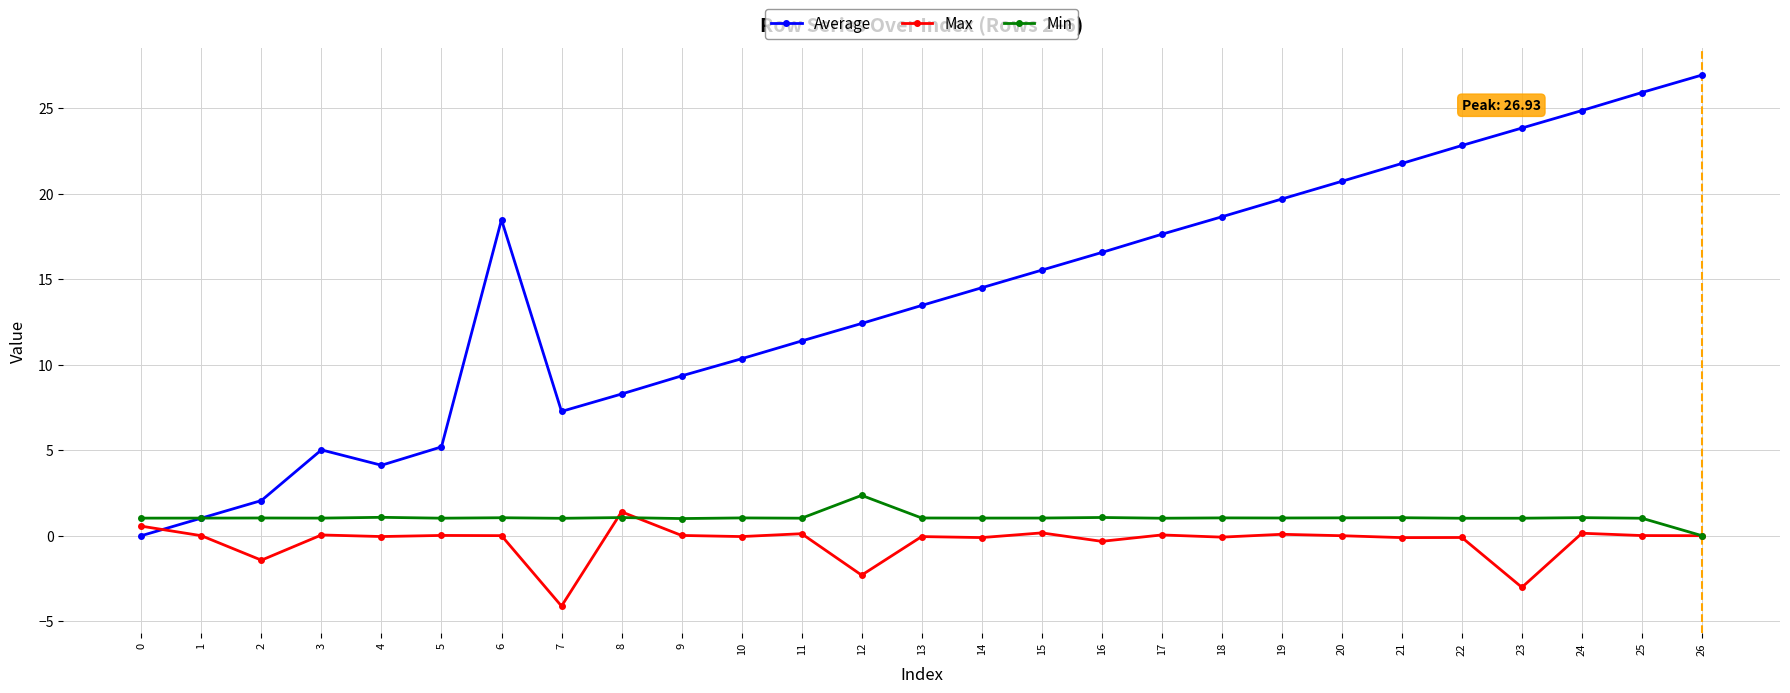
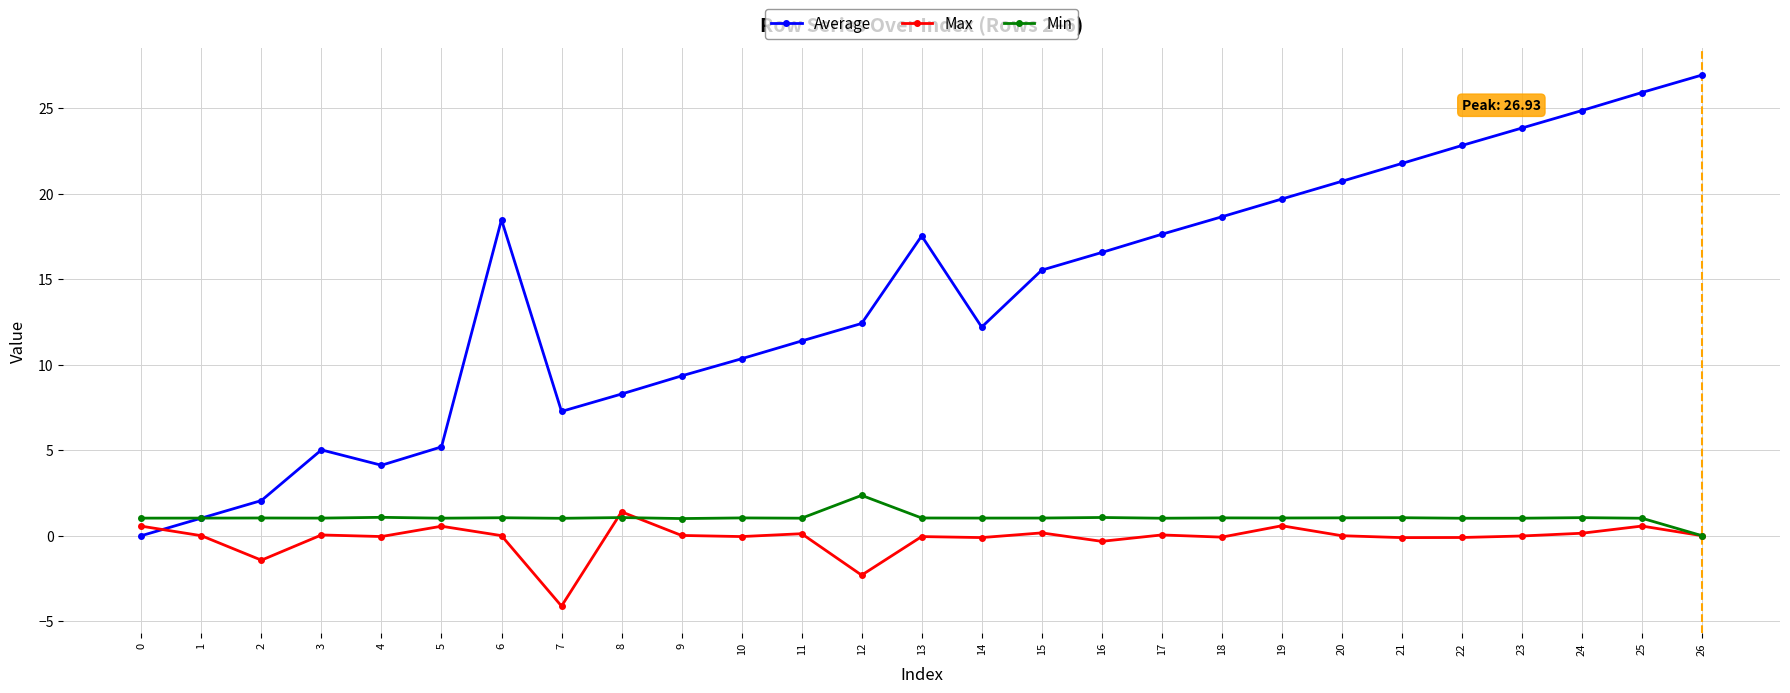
  {
    "Average": {
      "0": 0.0,
      "2": 2.1,
      "3": 5.0,
      "4": 4.1,
      "5": 5.2,
      "6": 18.5,
      "7": 7.3,
      "8": 8.3,
      "9": 9.3,
      "10": 10.3,
      "11": 11.4,
      "12": 12.4,
-     "13": 13.5,
-     "14": 14.5,
+     "13": 17.5,
+     "14": 12.2,
      "15": 15.5,
      "16": 16.6,
      "17": 17.6,
      "18": 18.6,
      "19": 19.7,
      "20": 20.7,
      "21": 21.8,
      "22": 22.8,
      "24": 24.9,
      "25": 25.9,
      "26": 26.9
    },
    "Max": {
      "0": 0.6,
      "1": 0.0,
      "2": -1.4,
      "3": 0.0,
      "4": -0.1,
-     "5": 0.0,
+     "5": 0.6,
      "6": 0.0,
      "7": -4.1,
      "8": 1.4,
      "9": 0.0,
      "10": -0.1,
      "11": 0.1,
      "12": -2.3,
      "13": -0.1,
      "14": -0.1,
      "15": 0.2,
      "16": -0.3,
      "17": 0.0,
      "18": -0.1,
-     "19": 0.1,
+     "19": 0.6,
      "20": 0.0,
      "21": -0.1,
      "22": -0.1,
-     "23": -3.0,
+     "23": 0.0,
      "24": 0.1,
-     "25": 0.0
+     "25": 0.6
    },
    "Min": {
      "0": 1.0,
      "2": 1.0,
      "3": 1.0,
      "4": 1.1,
      "5": 1.0,
      "6": 1.0,
      "7": 1.0,
      "8": 1.1,
      "9": 1.0,
      "10": 1.0,
      "11": 1.0,
      "12": 2.4,
      "13": 1.0,
      "14": 1.0,
      "15": 1.0,
      "16": 1.1,
      "17": 1.0,
      "18": 1.0,
      "19": 1.0,
      "20": 1.0,
      "21": 1.1,
      "22": 1.0,
      "23": 1.0,
      "24": 1.1,
      "25": 1.0
    }
  }
